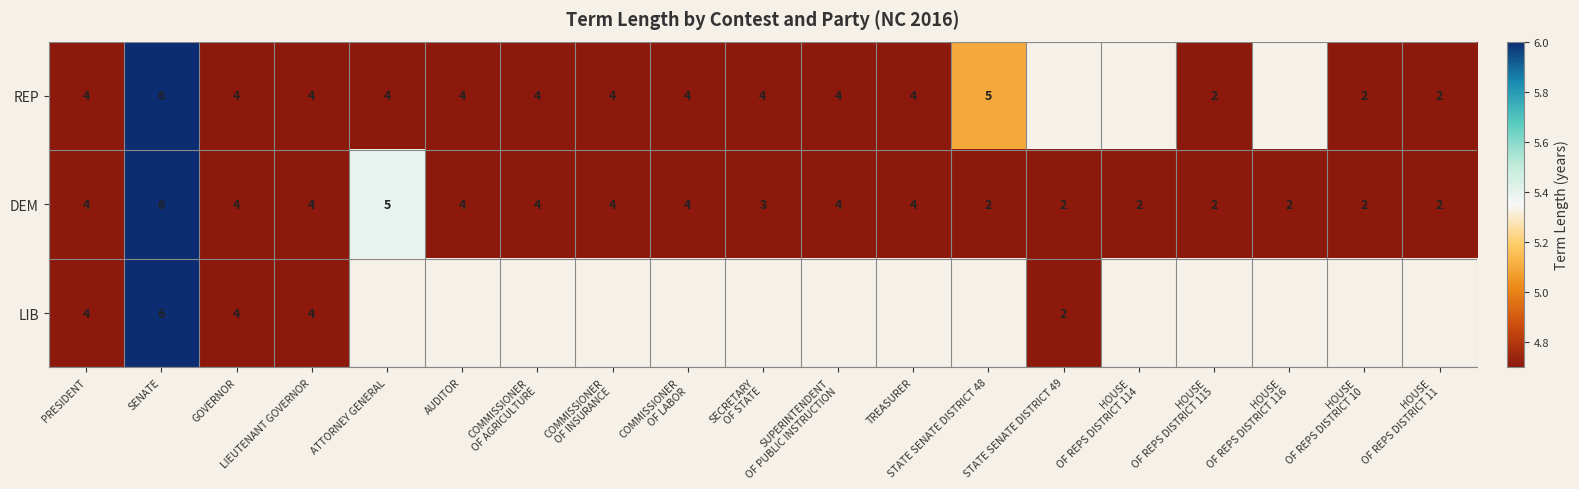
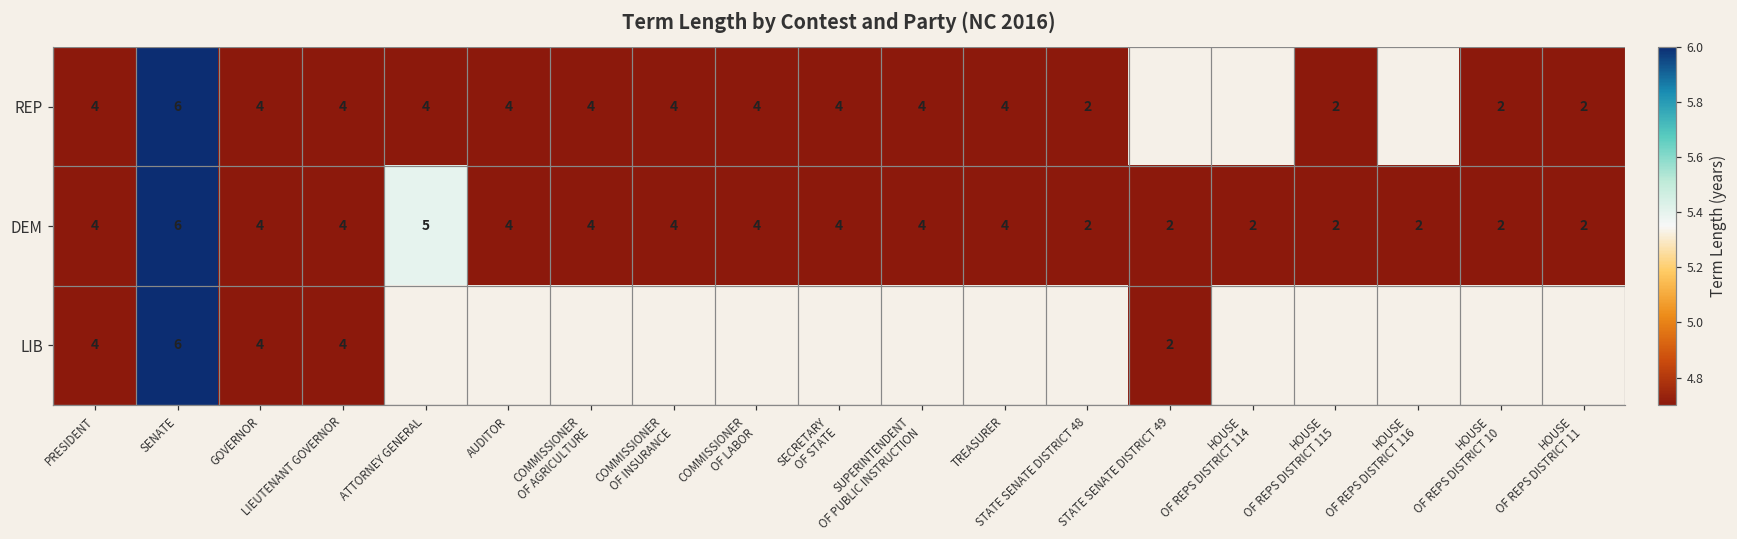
  {
    "REP": {
      "PRESIDENT": 4,
      "SENATE": 6,
      "GOVERNOR": 4,
      "LIEUTENANT GOVERNOR": 4,
      "ATTORNEY GENERAL": 4,
      "AUDITOR": 4,
      "COMMISSIONER OF AGRICULTURE": 4,
      "COMMISSIONER OF INSURANCE": 4,
      "COMMISSIONER OF LABOR": 4,
      "SECRETARY OF STATE": 4,
      "SUPERINTENDENT OF PUBLIC INSTRUCTION": 4,
      "TREASURER": 4,
-     "STATE SENATE DISTRICT 48": 5,
+     "STATE SENATE DISTRICT 48": 2,
      "HOUSE OF REPS DISTRICT 115": 2,
      "HOUSE OF REPS DISTRICT 10": 2,
      "HOUSE OF REPS DISTRICT 11": 2
    },
    "DEM": {
      "PRESIDENT": 4,
      "SENATE": 6,
      "GOVERNOR": 4,
      "LIEUTENANT GOVERNOR": 4,
      "ATTORNEY GENERAL": 5,
      "AUDITOR": 4,
      "COMMISSIONER OF AGRICULTURE": 4,
      "COMMISSIONER OF INSURANCE": 4,
      "COMMISSIONER OF LABOR": 4,
-     "SECRETARY OF STATE": 3,
+     "SECRETARY OF STATE": 4,
      "SUPERINTENDENT OF PUBLIC INSTRUCTION": 4,
      "TREASURER": 4,
      "STATE SENATE DISTRICT 48": 2,
      "STATE SENATE DISTRICT 49": 2,
      "HOUSE OF REPS DISTRICT 114": 2,
      "HOUSE OF REPS DISTRICT 115": 2,
      "HOUSE OF REPS DISTRICT 116": 2,
      "HOUSE OF REPS DISTRICT 10": 2,
      "HOUSE OF REPS DISTRICT 11": 2
    },
    "LIB": {
      "PRESIDENT": 4,
      "SENATE": 6,
      "GOVERNOR": 4,
      "LIEUTENANT GOVERNOR": 4,
      "STATE SENATE DISTRICT 49": 2
    }
  }
